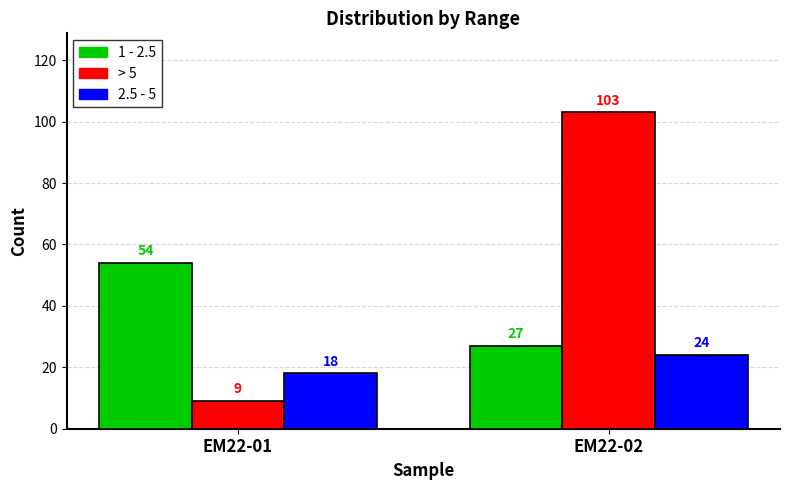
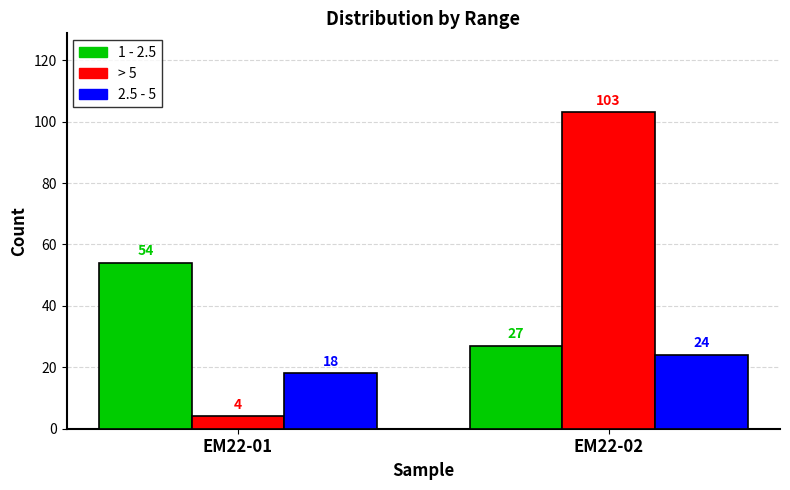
  {
    "1 - 2.5": {
      "EM22-01": 54,
      "EM22-02": 27
    },
    "> 5": {
-     "EM22-01": 9,
+     "EM22-01": 4,
      "EM22-02": 103
    },
    "2.5 - 5": {
      "EM22-01": 18,
      "EM22-02": 24
    }
  }
